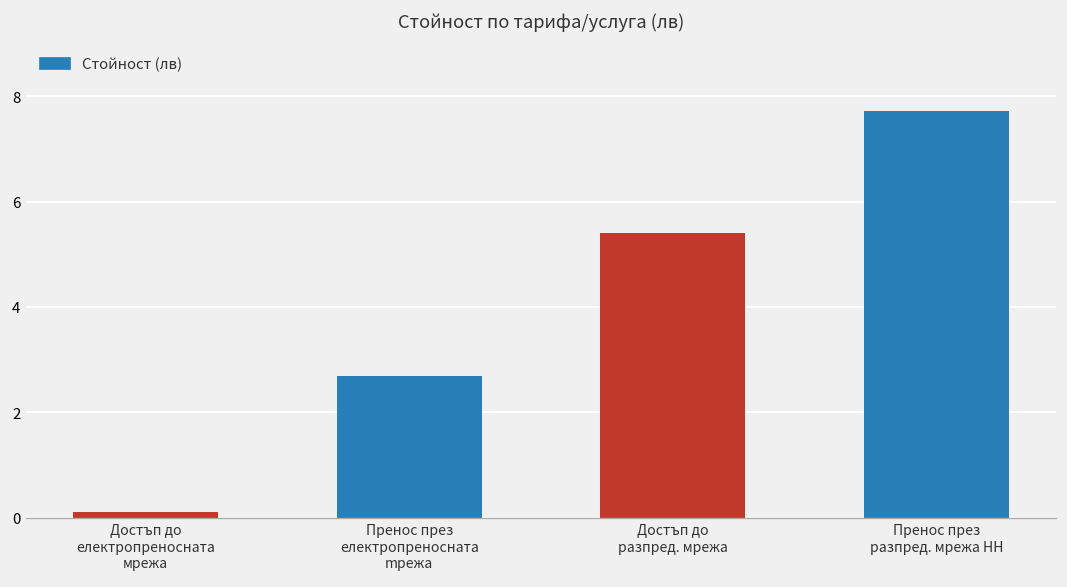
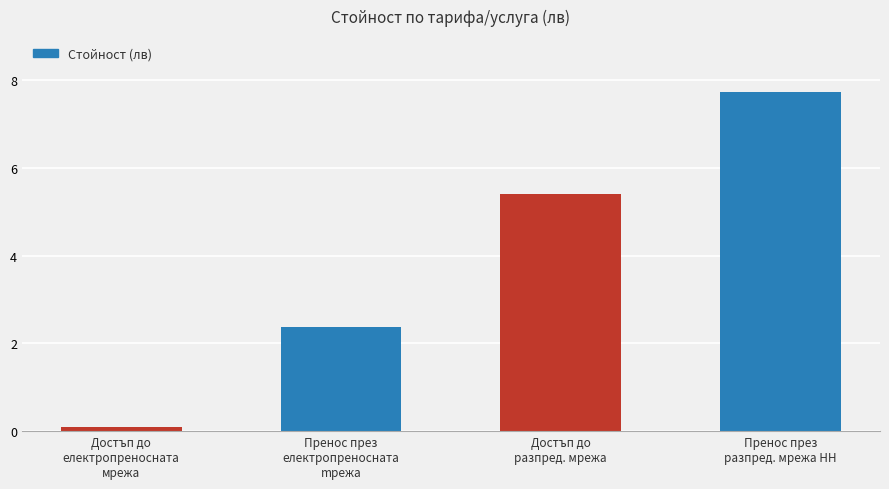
  {
    "Достъп до електропреносната мрежа": 0.1,
-   "Пренос през електропреносната mрежа": 2.7,
+   "Пренос през електропреносната mрежа": 2.4,
    "Достъп до разпред. мрежа": 5.4,
    "Пренос през разпред. мрежа НН": 7.7
  }
